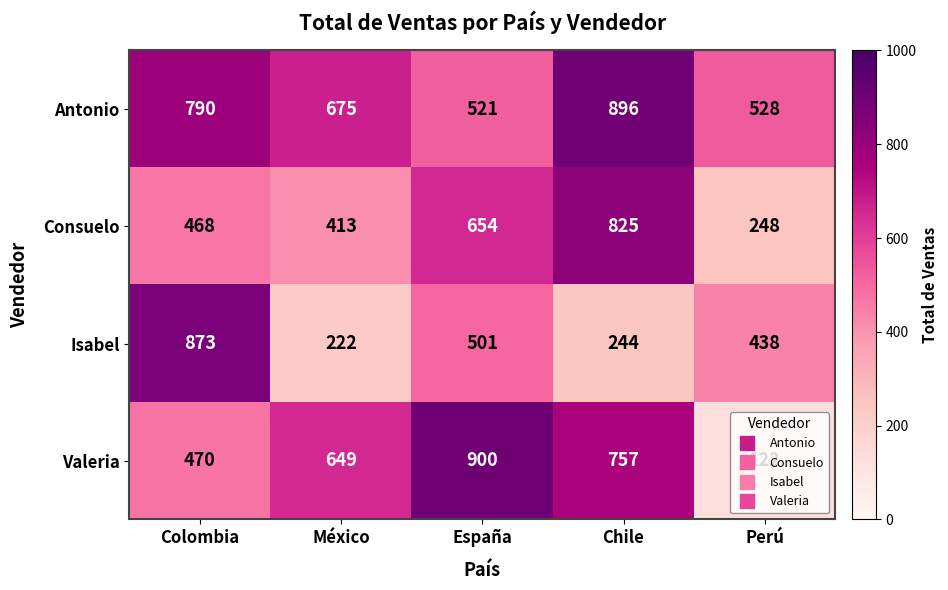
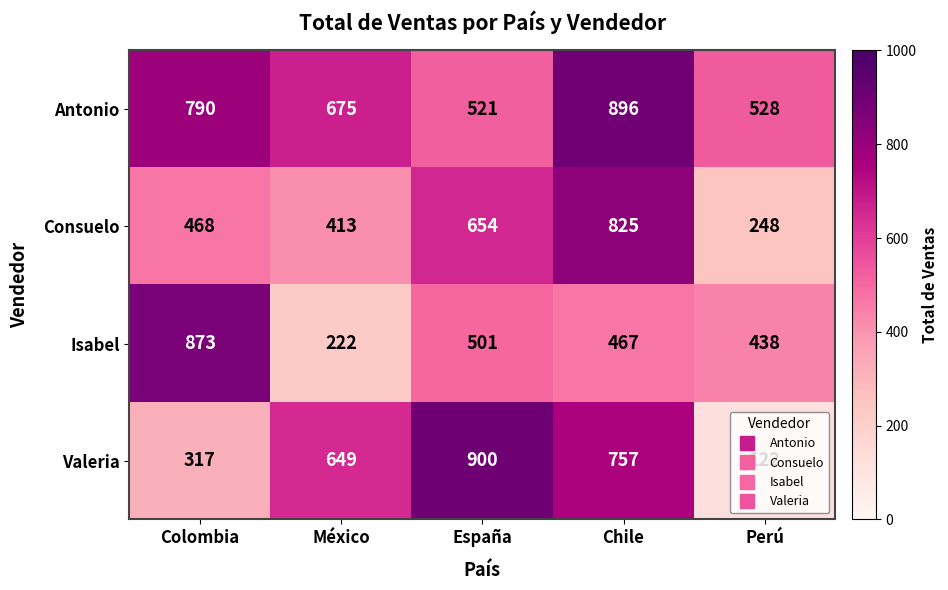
  {
    "Isabel": {
-     "Chile": 244
+     "Chile": 467
    },
    "Valeria": {
-     "Colombia": 470
+     "Colombia": 317
    }
  }
